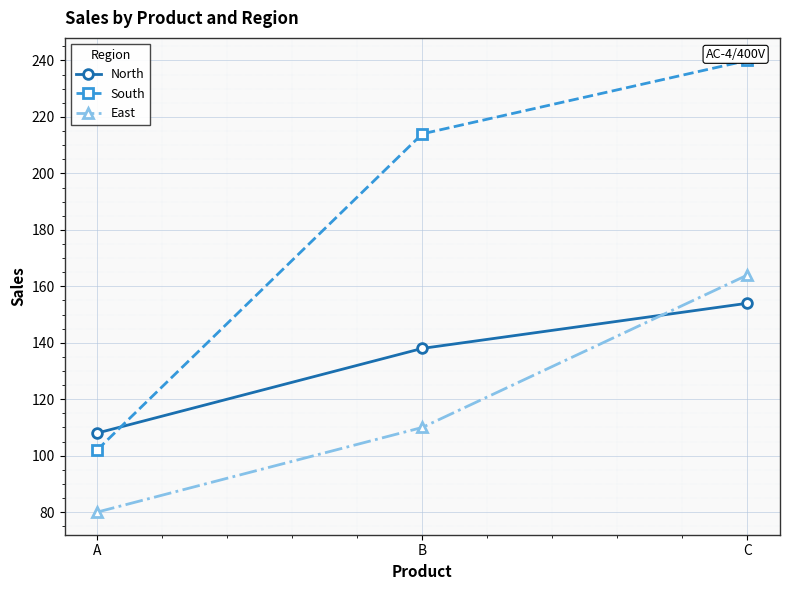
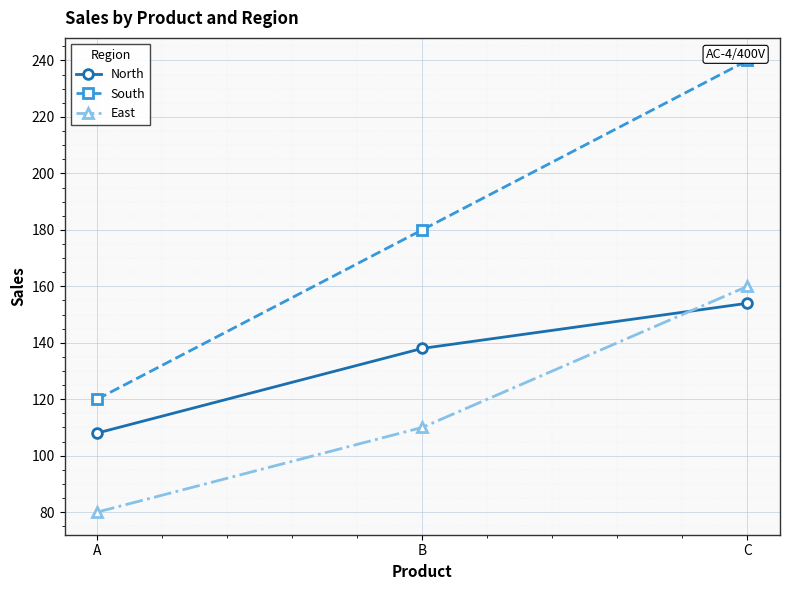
  {
    "North": {
      "A": 108,
      "B": 138,
      "C": 154
    },
    "South": {
-     "A": 102,
-     "B": 214
+     "A": 120,
+     "B": 180
    },
    "East": {
      "A": 80,
      "B": 110,
-     "C": 164
+     "C": 160
    }
  }
